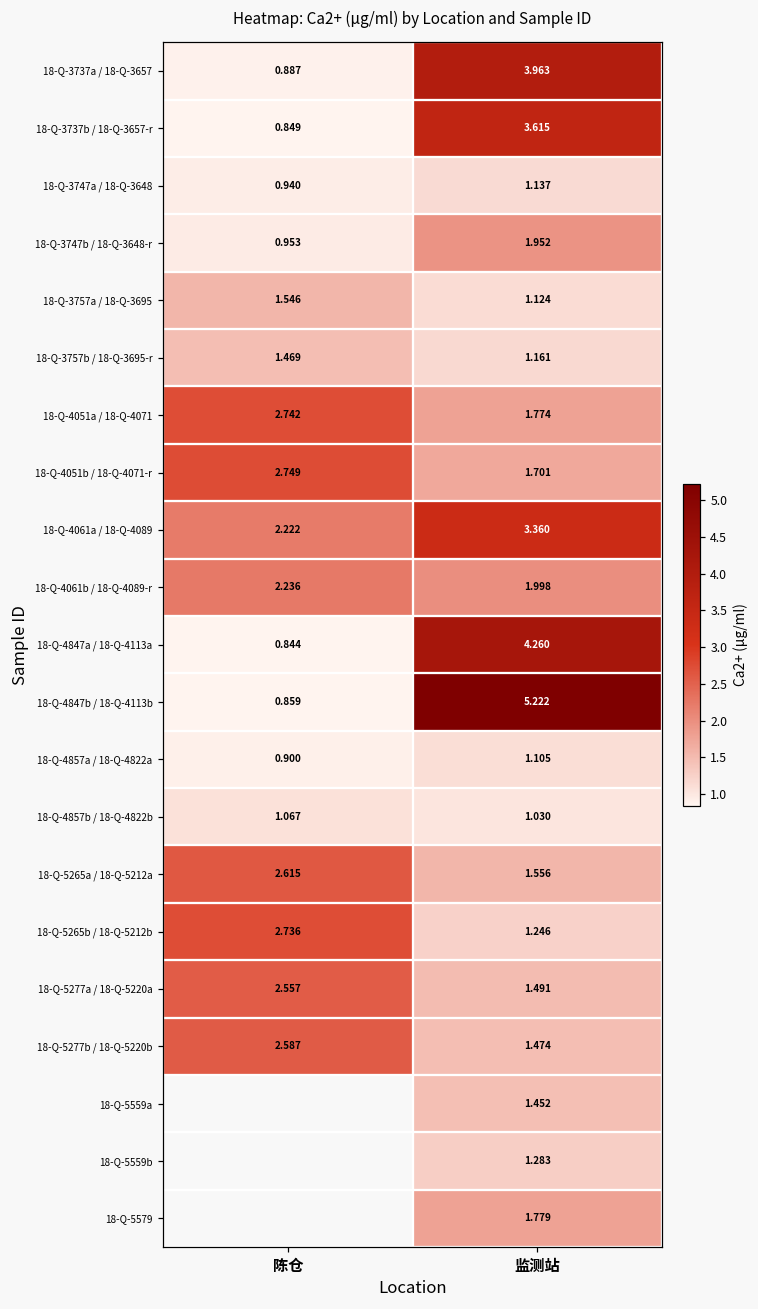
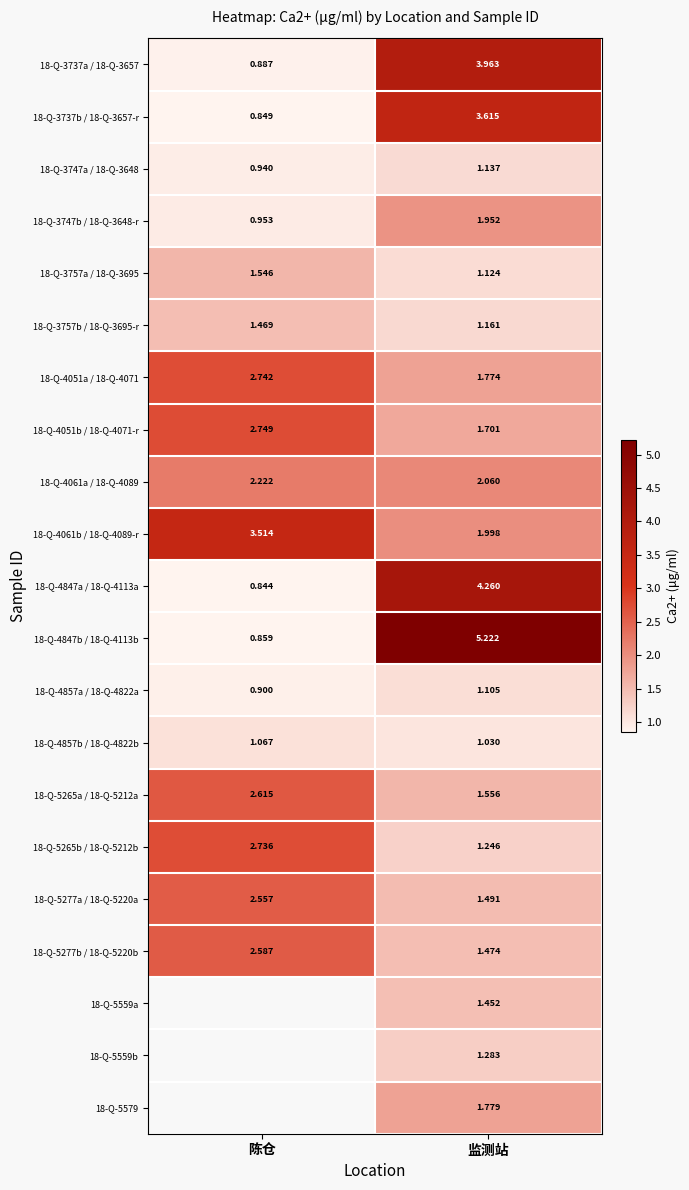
  {
    "18-Q-3737a / 18-Q-3657": {
      "陈仓": 0.887,
      "监测站": 3.963
    },
    "18-Q-3737b / 18-Q-3657-r": {
      "陈仓": 0.849,
      "监测站": 3.615
    },
    "18-Q-3747a / 18-Q-3648": {
      "陈仓": 0.940,
      "监测站": 1.137
    },
    "18-Q-3747b / 18-Q-3648-r": {
      "陈仓": 0.953,
      "监测站": 1.952
    },
    "18-Q-3757a / 18-Q-3695": {
      "陈仓": 1.546,
      "监测站": 1.124
    },
    "18-Q-3757b / 18-Q-3695-r": {
      "陈仓": 1.469,
      "监测站": 1.161
    },
    "18-Q-4051a / 18-Q-4071": {
      "陈仓": 2.742,
      "监测站": 1.774
    },
    "18-Q-4051b / 18-Q-4071-r": {
      "陈仓": 2.749,
      "监测站": 1.701
    },
    "18-Q-4061a / 18-Q-4089": {
      "陈仓": 2.222,
-     "监测站": 3.360
+     "监测站": 2.060
    },
    "18-Q-4061b / 18-Q-4089-r": {
-     "陈仓": 2.236,
+     "陈仓": 3.514,
      "监测站": 1.998
    },
    "18-Q-4847a / 18-Q-4113a": {
      "陈仓": 0.844,
      "监测站": 4.260
    },
    "18-Q-4847b / 18-Q-4113b": {
      "陈仓": 0.859,
      "监测站": 5.222
    },
    "18-Q-4857a / 18-Q-4822a": {
      "陈仓": 0.900,
      "监测站": 1.105
    },
    "18-Q-4857b / 18-Q-4822b": {
      "陈仓": 1.067,
      "监测站": 1.030
    },
    "18-Q-5265a / 18-Q-5212a": {
      "陈仓": 2.615,
      "监测站": 1.556
    },
    "18-Q-5265b / 18-Q-5212b": {
      "陈仓": 2.736,
      "监测站": 1.246
    },
    "18-Q-5277a / 18-Q-5220a": {
      "陈仓": 2.557,
      "监测站": 1.491
    },
    "18-Q-5277b / 18-Q-5220b": {
      "陈仓": 2.587,
      "监测站": 1.474
    },
    "18-Q-5559a": {
      "监测站": 1.452
    },
    "18-Q-5559b": {
      "监测站": 1.283
    },
    "18-Q-5579": {
      "监测站": 1.779
    }
  }
